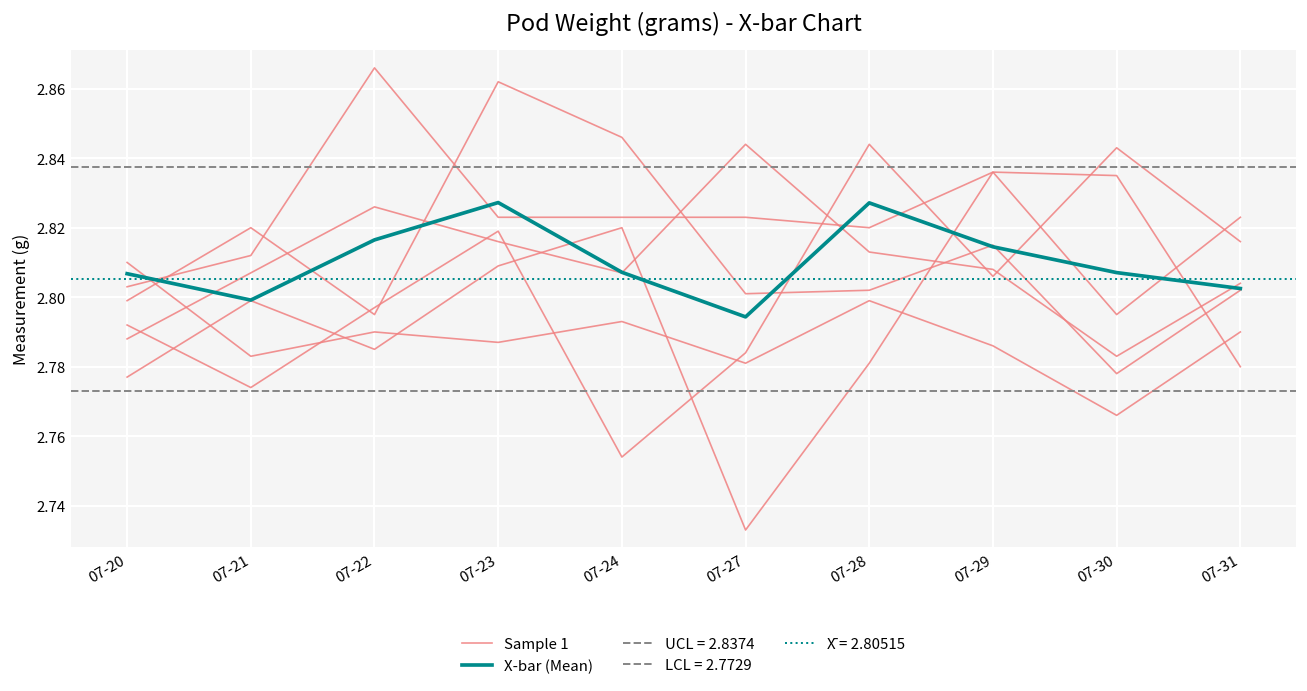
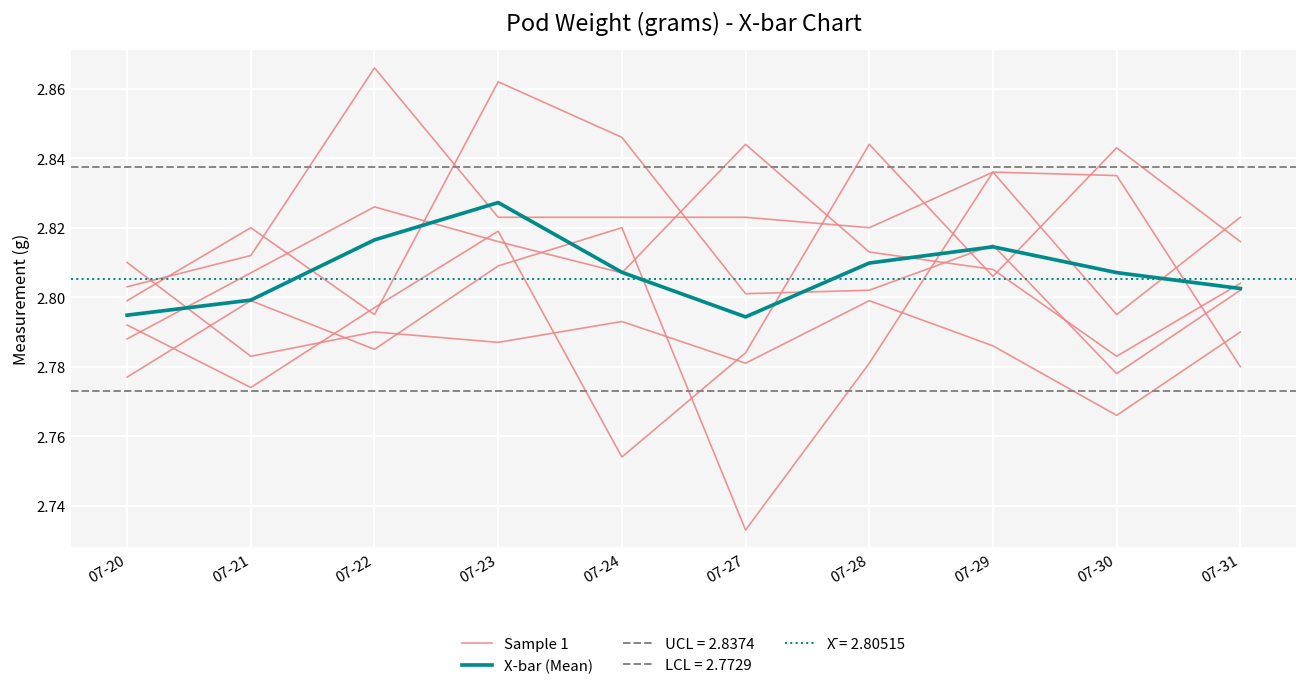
  {
    "X-bar (Mean)": {
-     "07-20": 2.807,
+     "07-20": 2.795,
      "07-22": 2.816,
      "07-23": 2.827,
      "07-27": 2.794,
-     "07-28": 2.827,
+     "07-28": 2.810,
      "07-30": 2.807
    }
  }
